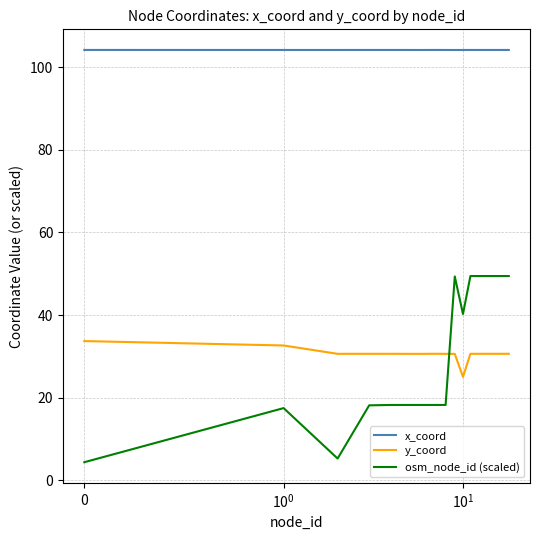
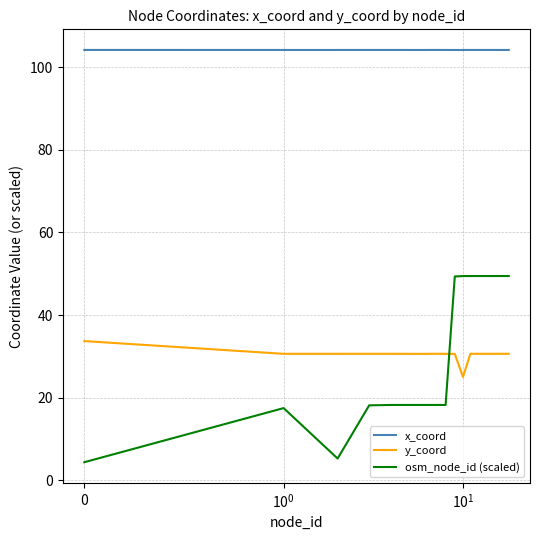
  {
    "x_coord": {
      "0": 104,
      "10^0": 104,
      "10^1": 104
    },
    "y_coord": {
      "0": 34,
-     "10^0": 33,
+     "10^0": 31,
      "10^1": 25
    },
    "osm_node_id (scaled)": {
      "0": 4,
      "10^0": 18,
-     "10^1": 40
+     "10^1": 49
    }
  }
